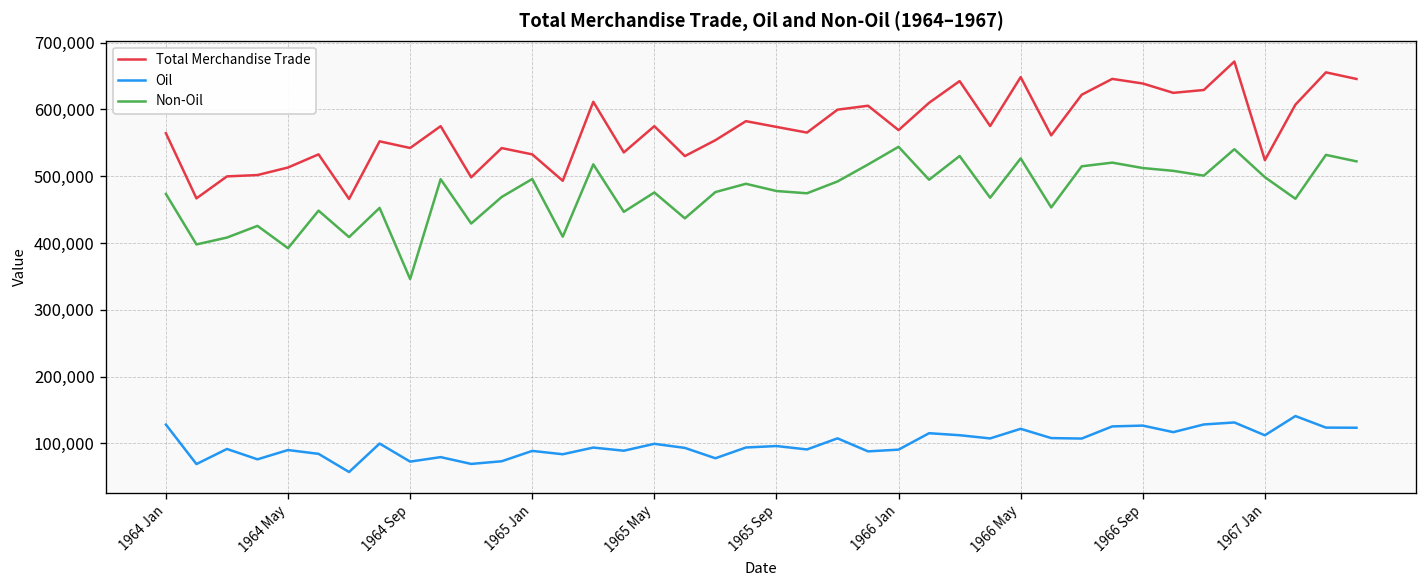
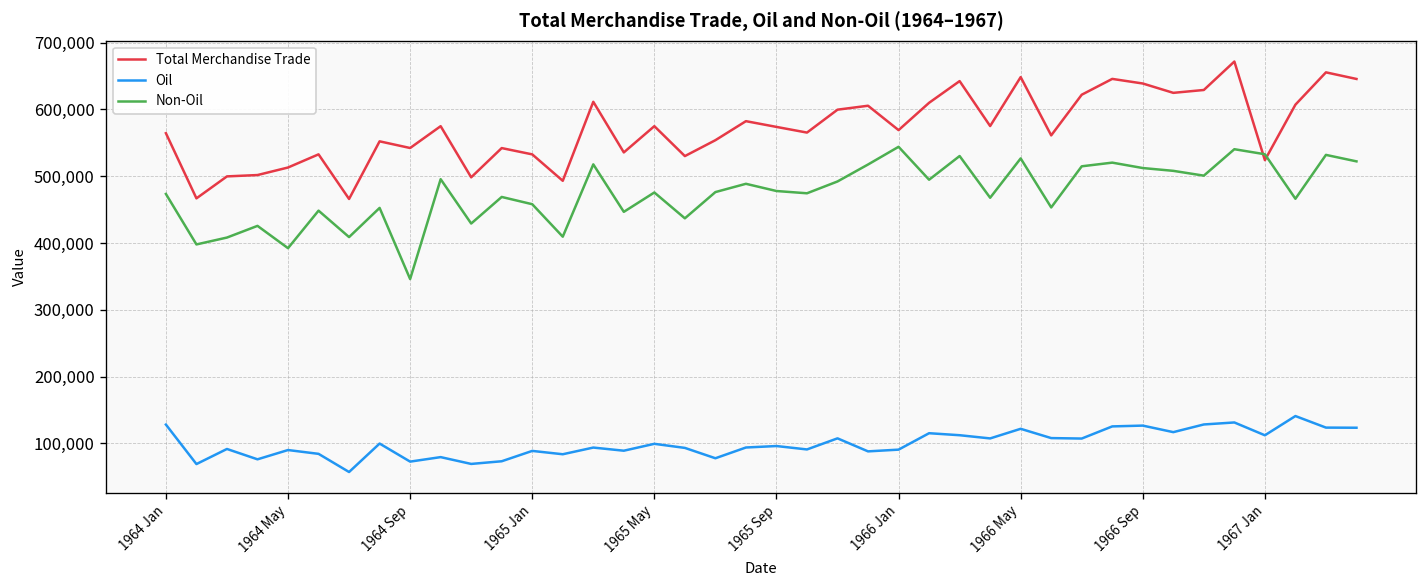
  {
    "Total Merchandise Trade": {
      "1964 Jan": "560,000",
      "1964 May": "510,000",
      "1964 Sep": "540,000",
      "1965 Jan": "530,000",
      "1965 May": "580,000",
      "1965 Sep": "570,000",
      "1966 Jan": "570,000",
      "1966 May": "650,000",
      "1966 Sep": "640,000",
      "1967 Jan": "520,000"
    },
    "Oil": {
      "1964 Jan": "130,000",
      "1964 May": "90,000",
      "1964 Sep": "70,000",
      "1965 Jan": "90,000",
      "1965 May": "100,000",
      "1965 Sep": "100,000",
      "1966 Jan": "90,000",
      "1966 May": "120,000",
      "1966 Sep": "130,000",
      "1967 Jan": "110,000"
    },
    "Non-Oil": {
      "1964 Jan": "470,000",
      "1964 May": "390,000",
      "1964 Sep": "350,000",
-     "1965 Jan": "500,000",
+     "1965 Jan": "460,000",
      "1965 May": "480,000",
      "1965 Sep": "480,000",
      "1966 Jan": "540,000",
      "1966 May": "530,000",
      "1966 Sep": "510,000",
-     "1967 Jan": "500,000"
+     "1967 Jan": "530,000"
    }
  }
